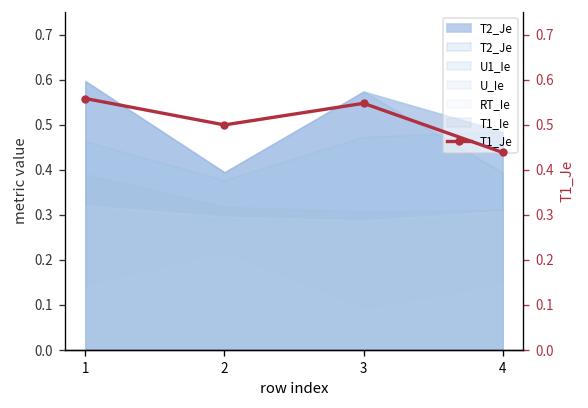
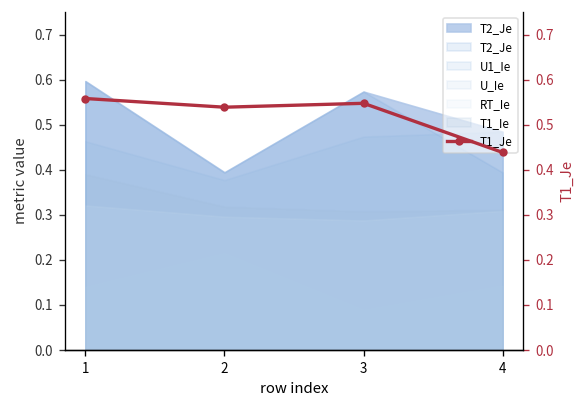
  {
    "T1_Je": {
      "1": 0.56,
-     "2": 0.50,
+     "2": 0.54,
      "3": 0.55,
      "4": 0.44
    }
  }
